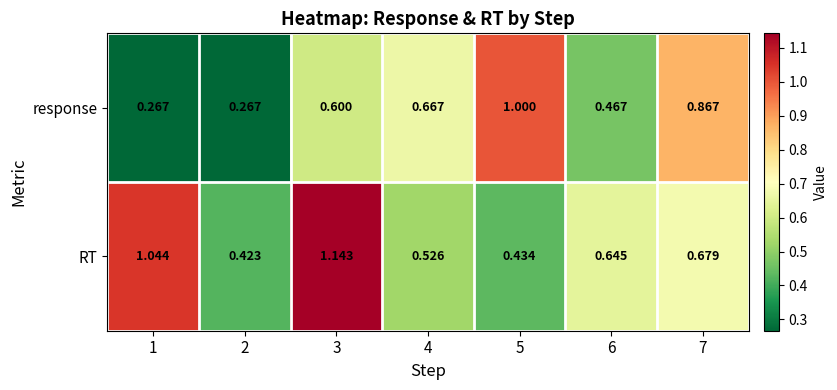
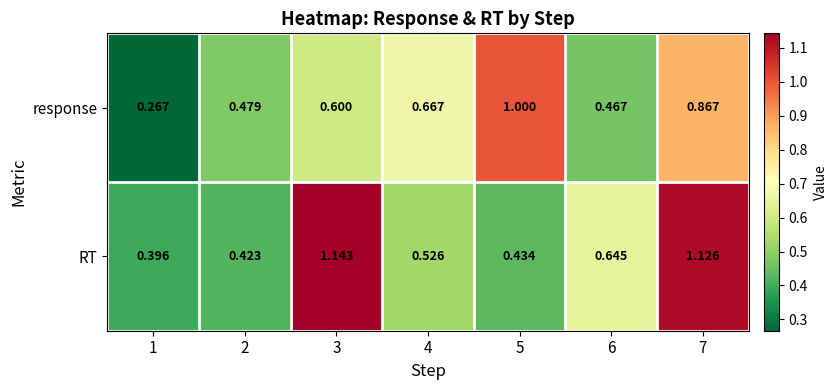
  {
    "response": {
      "1": 0.267,
-     "2": 0.267,
+     "2": 0.479,
      "3": 0.600,
      "4": 0.667,
      "5": 1.000,
      "6": 0.467,
      "7": 0.867
    },
    "RT": {
-     "1": 1.044,
+     "1": 0.396,
      "2": 0.423,
      "3": 1.143,
      "4": 0.526,
      "5": 0.434,
      "6": 0.645,
-     "7": 0.679
+     "7": 1.126
    }
  }
